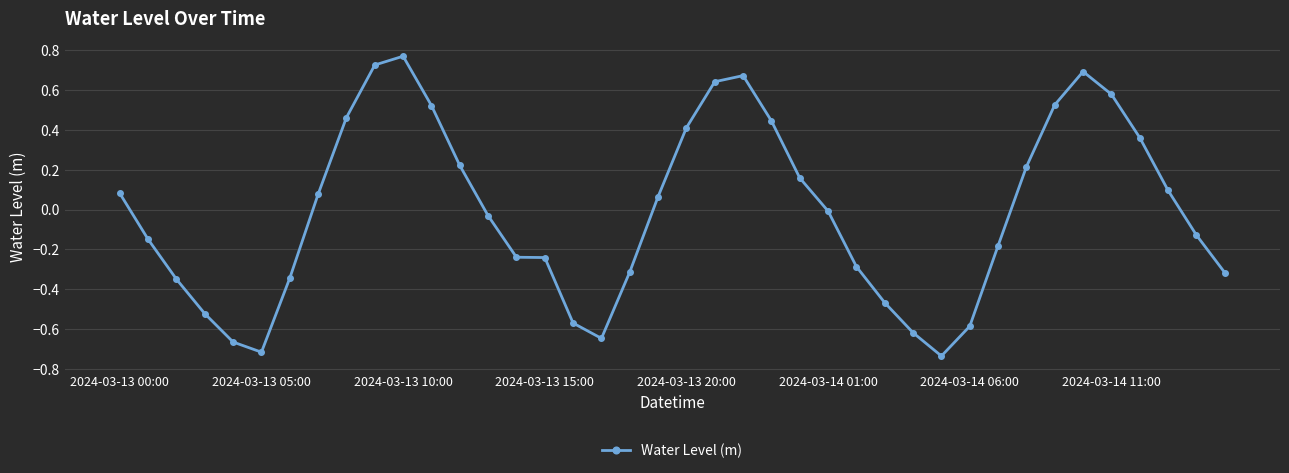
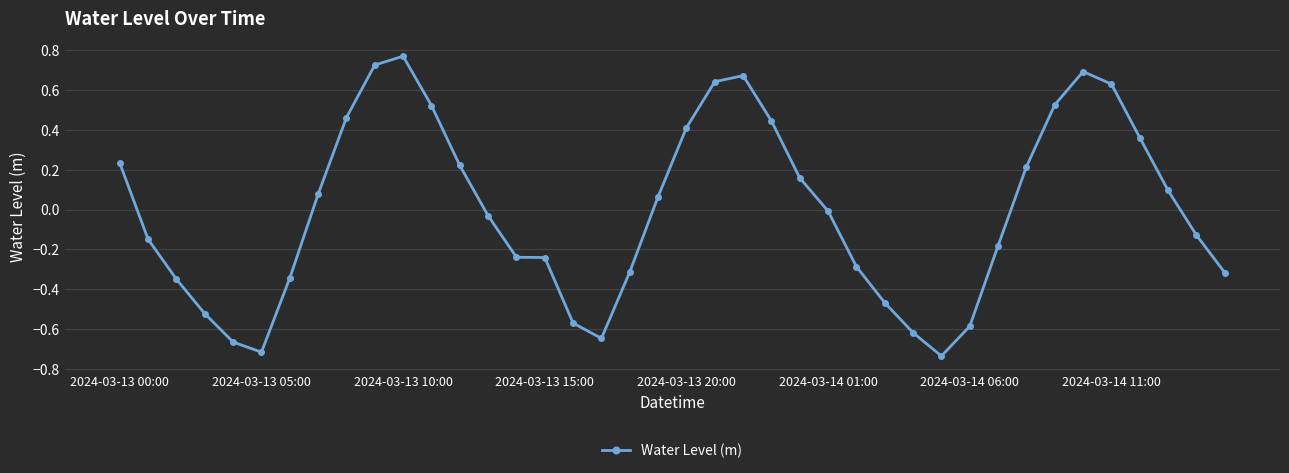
  {
-   "2024-03-13 00:00": 0.08,
+   "2024-03-13 00:00": 0.23,
    "2024-03-13 05:00": -0.72,
    "2024-03-13 10:00": 0.77,
    "2024-03-13 15:00": -0.24,
    "2024-03-13 20:00": 0.41,
    "2024-03-14 01:00": -0.01,
    "2024-03-14 06:00": -0.59,
-   "2024-03-14 11:00": 0.58
+   "2024-03-14 11:00": 0.63
  }
